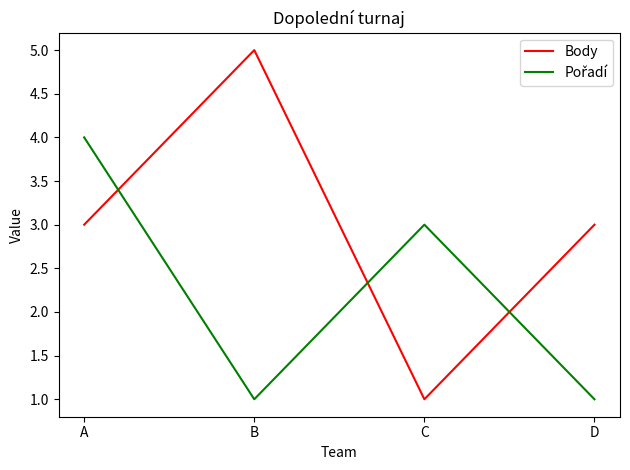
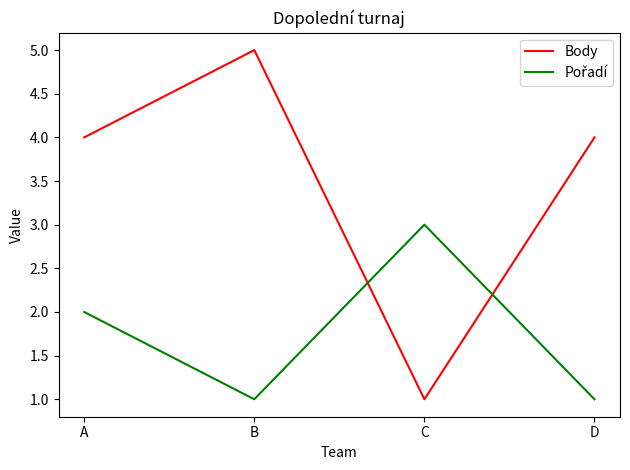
  {
    "Body": {
-     "A": 3,
+     "A": 4,
      "B": 5,
      "C": 1,
-     "D": 3
+     "D": 4
    },
    "Pořadí": {
-     "A": 4,
+     "A": 2,
      "B": 1,
      "C": 3,
      "D": 1
    }
  }
